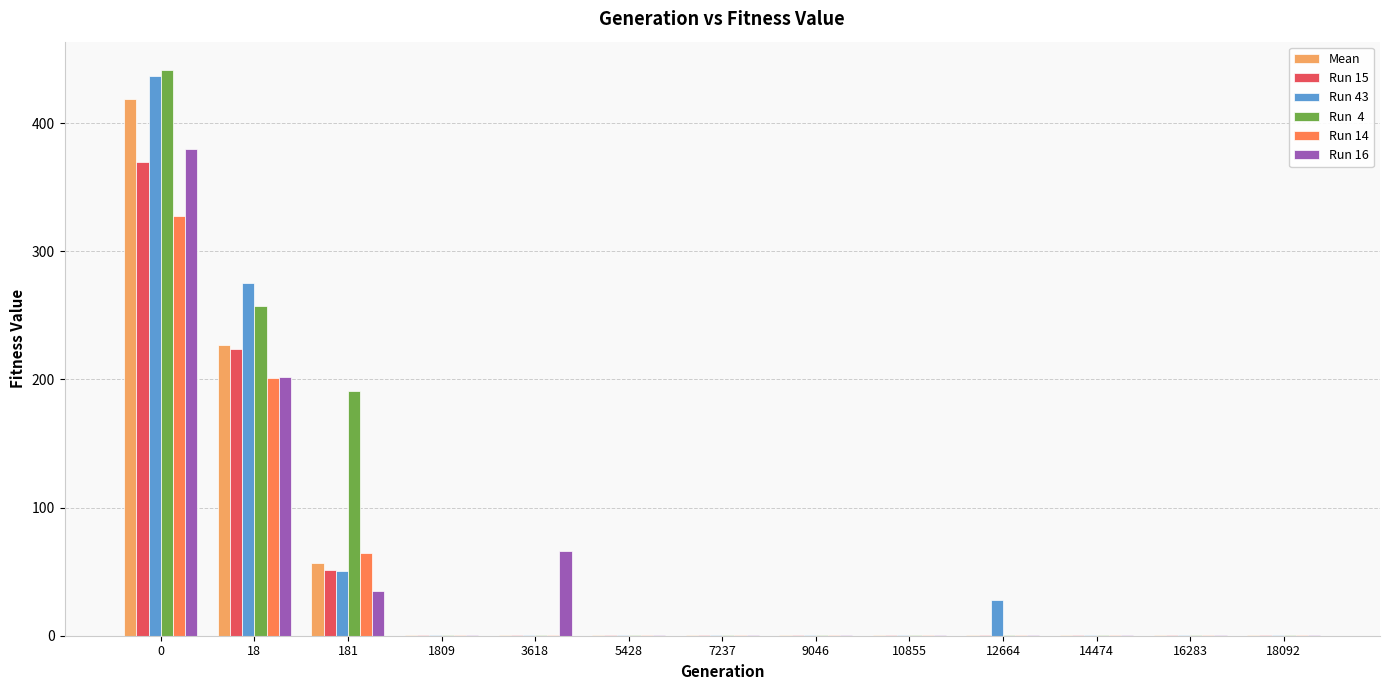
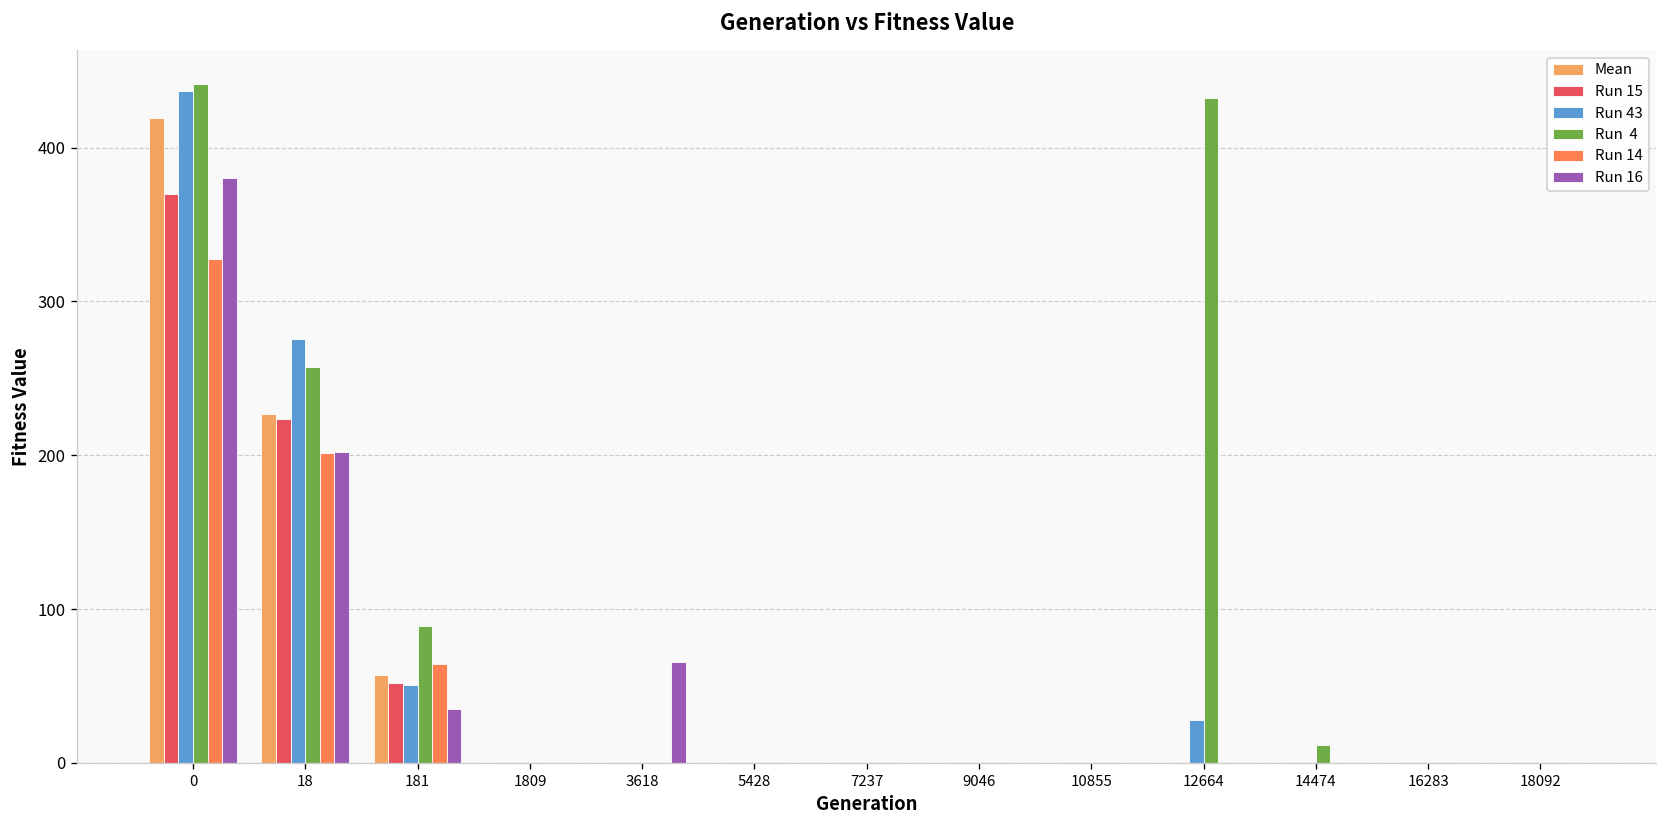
  {
    "Run 43": {
      "0": 437,
      "18": 276,
      "181": 51,
      "12664": 28
    },
    "Run 4": {
      "0": 441,
      "18": 258,
-     "181": 191,
-     "12664": 0,
-     "14474": 0
+     "181": 89,
+     "12664": 432,
+     "14474": 11
    },
    "Run 16": {
      "0": 380,
      "18": 202,
      "181": 35,
      "3618": 66
    }
  }
